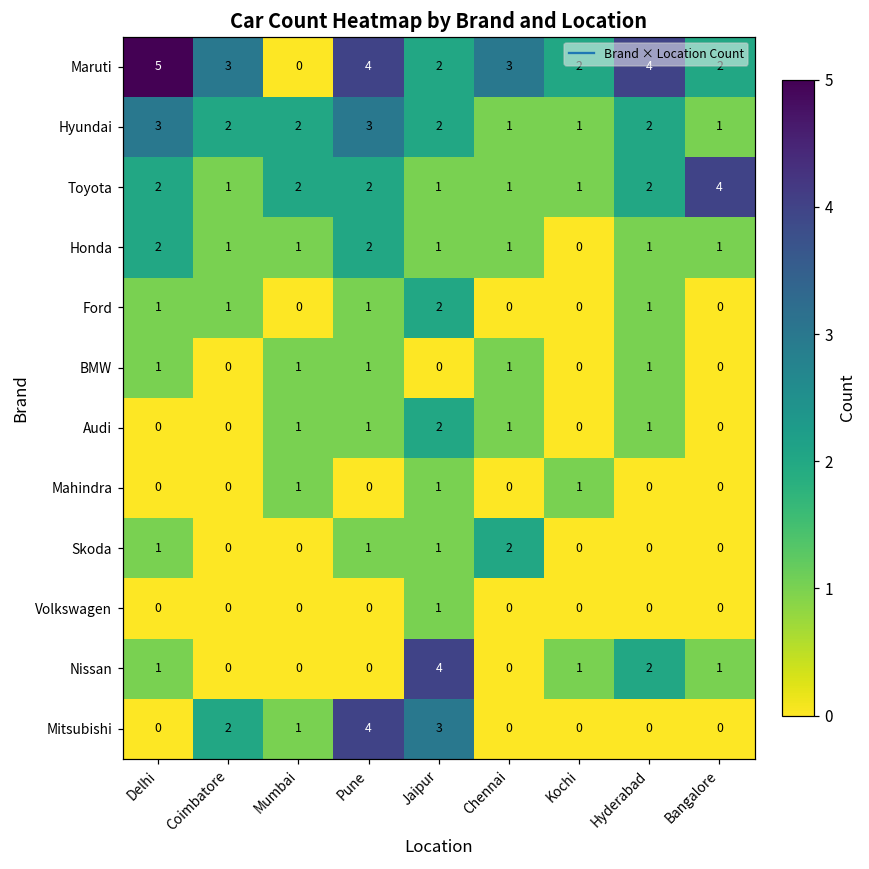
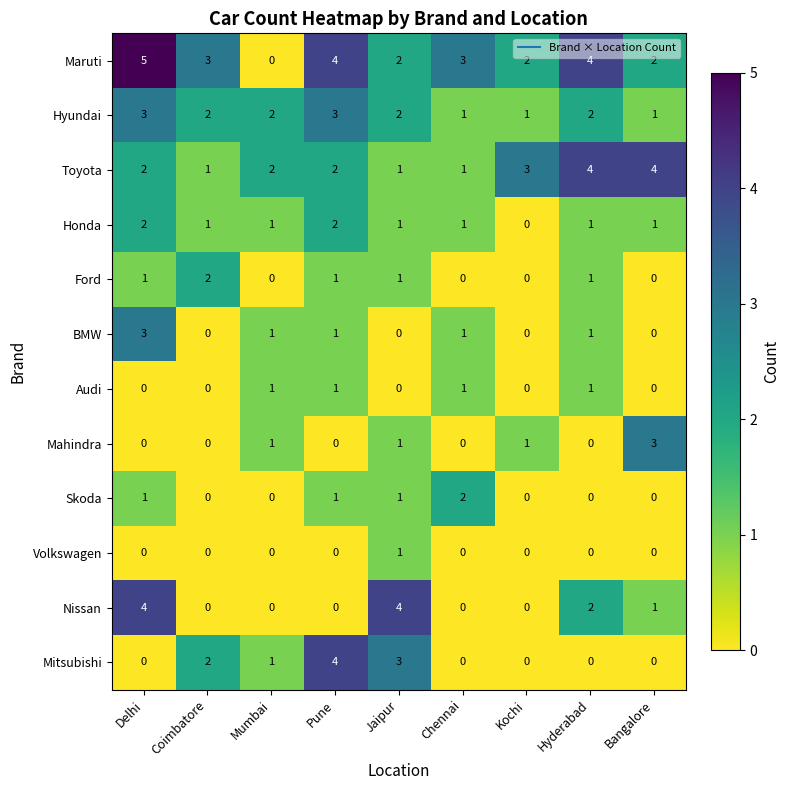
  {
    "Maruti": {
      "Delhi": 5,
      "Coimbatore": 3,
      "Mumbai": 0,
      "Pune": 4,
      "Jaipur": 2,
      "Chennai": 3
    },
    "Hyundai": {
      "Delhi": 3,
      "Coimbatore": 2,
      "Mumbai": 2,
      "Pune": 3,
      "Jaipur": 2,
      "Chennai": 1,
      "Kochi": 1,
      "Hyderabad": 2,
      "Bangalore": 1
    },
    "Toyota": {
      "Delhi": 2,
      "Coimbatore": 1,
      "Mumbai": 2,
      "Pune": 2,
      "Jaipur": 1,
      "Chennai": 1,
-     "Kochi": 1,
-     "Hyderabad": 2,
+     "Kochi": 3,
+     "Hyderabad": 4,
      "Bangalore": 4
    },
    "Honda": {
      "Delhi": 2,
      "Coimbatore": 1,
      "Mumbai": 1,
      "Pune": 2,
      "Jaipur": 1,
      "Chennai": 1,
      "Kochi": 0,
      "Hyderabad": 1,
      "Bangalore": 1
    },
    "Ford": {
      "Delhi": 1,
-     "Coimbatore": 1,
+     "Coimbatore": 2,
      "Mumbai": 0,
      "Pune": 1,
-     "Jaipur": 2,
+     "Jaipur": 1,
      "Chennai": 0,
      "Kochi": 0,
      "Hyderabad": 1,
      "Bangalore": 0
    },
    "BMW": {
-     "Delhi": 1,
+     "Delhi": 3,
      "Coimbatore": 0,
      "Mumbai": 1,
      "Pune": 1,
      "Jaipur": 0,
      "Chennai": 1,
      "Kochi": 0,
      "Hyderabad": 1,
      "Bangalore": 0
    },
    "Audi": {
      "Delhi": 0,
      "Coimbatore": 0,
      "Mumbai": 1,
      "Pune": 1,
-     "Jaipur": 2,
+     "Jaipur": 0,
      "Chennai": 1,
      "Kochi": 0,
      "Hyderabad": 1,
      "Bangalore": 0
    },
    "Mahindra": {
      "Delhi": 0,
      "Coimbatore": 0,
      "Mumbai": 1,
      "Pune": 0,
      "Jaipur": 1,
      "Chennai": 0,
      "Kochi": 1,
      "Hyderabad": 0,
-     "Bangalore": 0
+     "Bangalore": 3
    },
    "Skoda": {
      "Delhi": 1,
      "Coimbatore": 0,
      "Mumbai": 0,
      "Pune": 1,
      "Jaipur": 1,
      "Chennai": 2,
      "Kochi": 0,
      "Hyderabad": 0,
      "Bangalore": 0
    },
    "Volkswagen": {
      "Delhi": 0,
      "Coimbatore": 0,
      "Mumbai": 0,
      "Pune": 0,
      "Jaipur": 1,
      "Chennai": 0,
      "Kochi": 0,
      "Hyderabad": 0,
      "Bangalore": 0
    },
    "Nissan": {
-     "Delhi": 1,
+     "Delhi": 4,
      "Coimbatore": 0,
      "Mumbai": 0,
      "Pune": 0,
      "Jaipur": 4,
      "Chennai": 0,
-     "Kochi": 1,
+     "Kochi": 0,
      "Hyderabad": 2,
      "Bangalore": 1
    },
    "Mitsubishi": {
      "Delhi": 0,
      "Coimbatore": 2,
      "Mumbai": 1,
      "Pune": 4,
      "Jaipur": 3,
      "Chennai": 0,
      "Kochi": 0,
      "Hyderabad": 0,
      "Bangalore": 0
    }
  }
